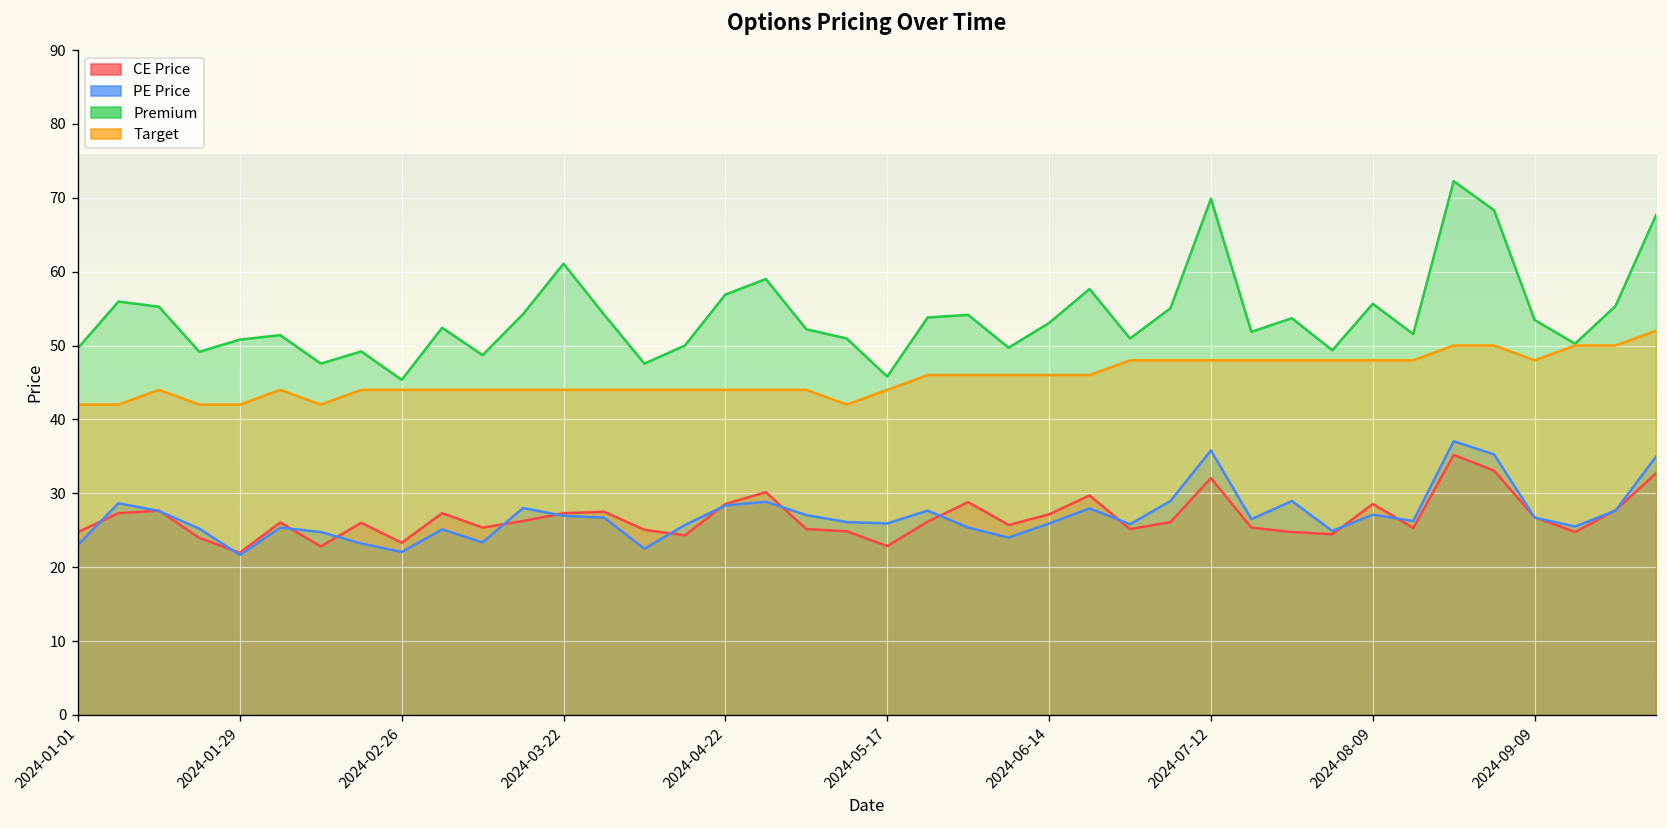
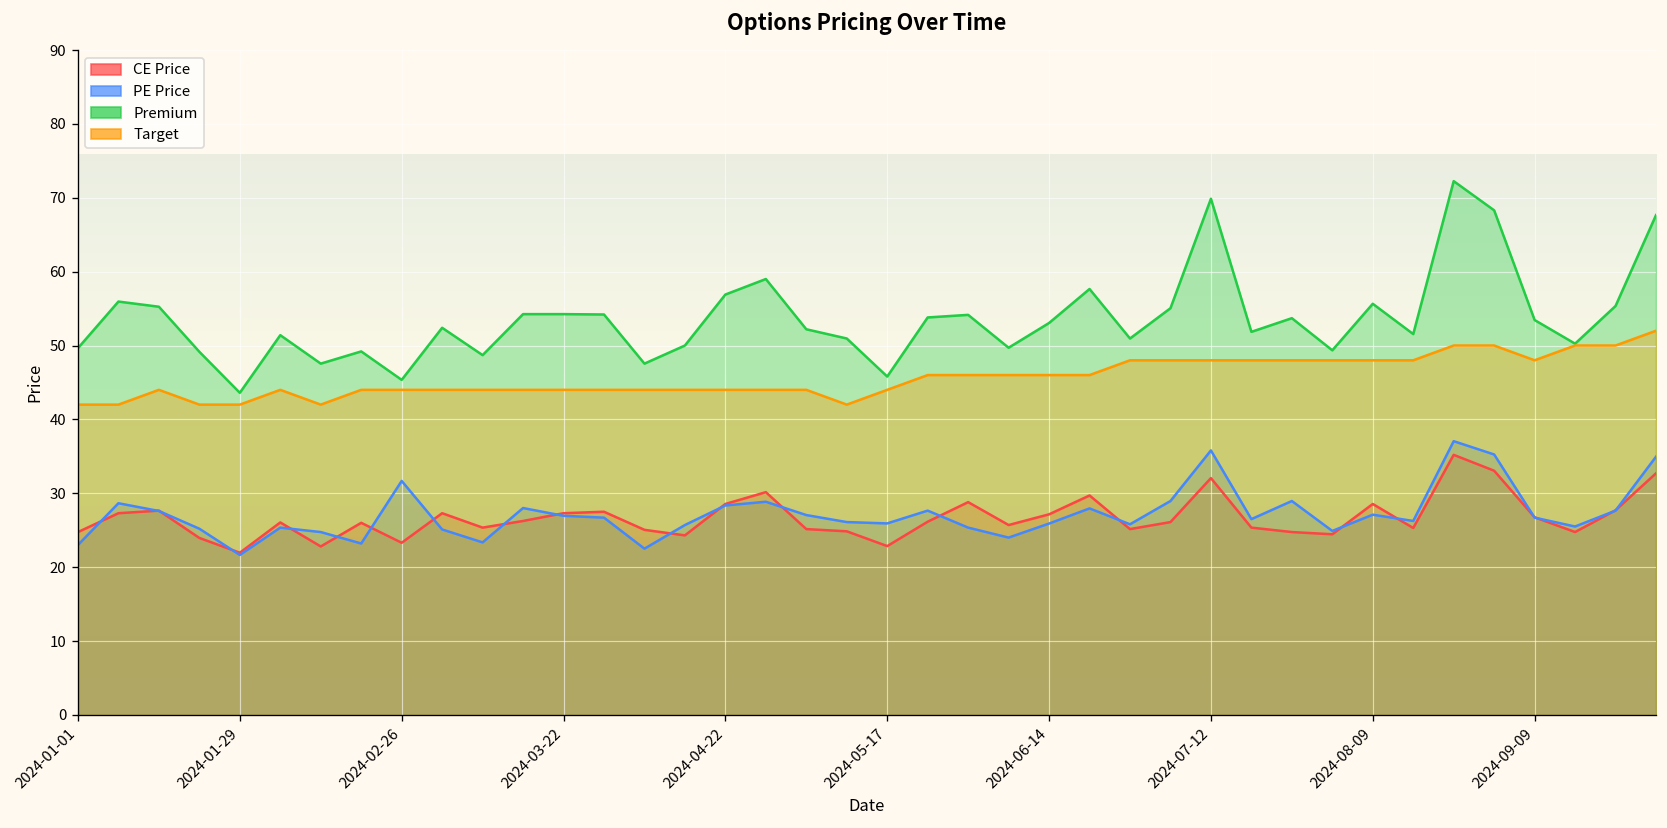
  {
    "PE Price": {
      "2024-01-01": 23,
-     "2024-02-26": 22,
+     "2024-02-26": 32,
      "2024-05-17": 26,
      "2024-06-14": 26,
      "2024-07-12": 36,
      "2024-08-09": 27
    },
    "Premium": {
      "2024-01-01": 50,
-     "2024-01-29": 51,
+     "2024-01-29": 44,
      "2024-02-26": 45,
-     "2024-03-22": 61,
+     "2024-03-22": 54,
      "2024-04-22": 57,
      "2024-05-17": 46,
      "2024-06-14": 53,
      "2024-07-12": 70,
      "2024-08-09": 56,
      "2024-09-09": 53
    }
  }
